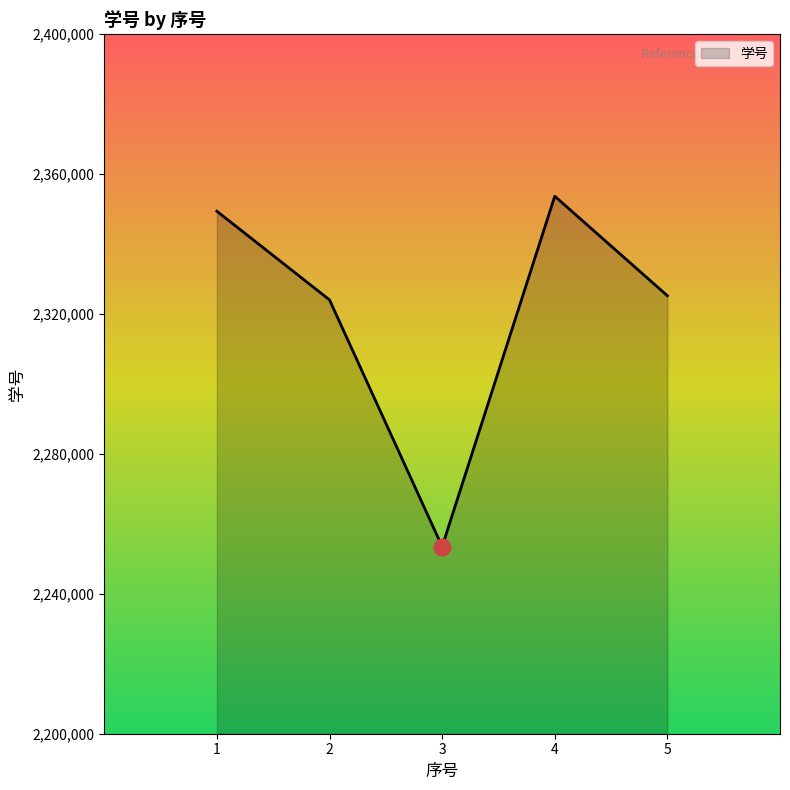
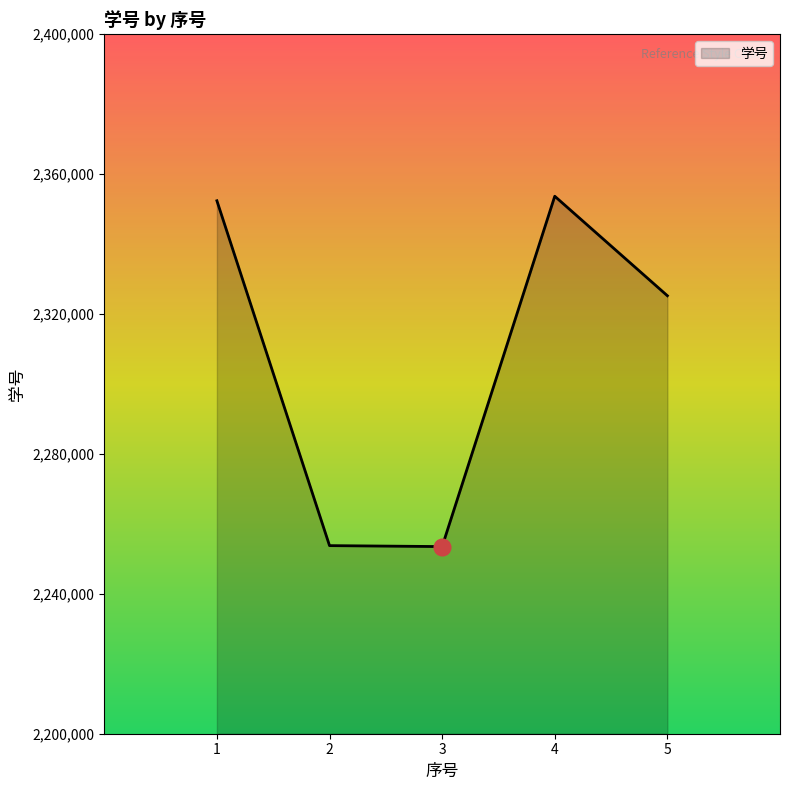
  {
    "学号": {
-     "1": "2,349,000",
-     "2": "2,324,000",
+     "1": "2,352,000",
+     "2": "2,254,000",
      "4": "2,354,000",
      "5": "2,325,000"
    }
  }
